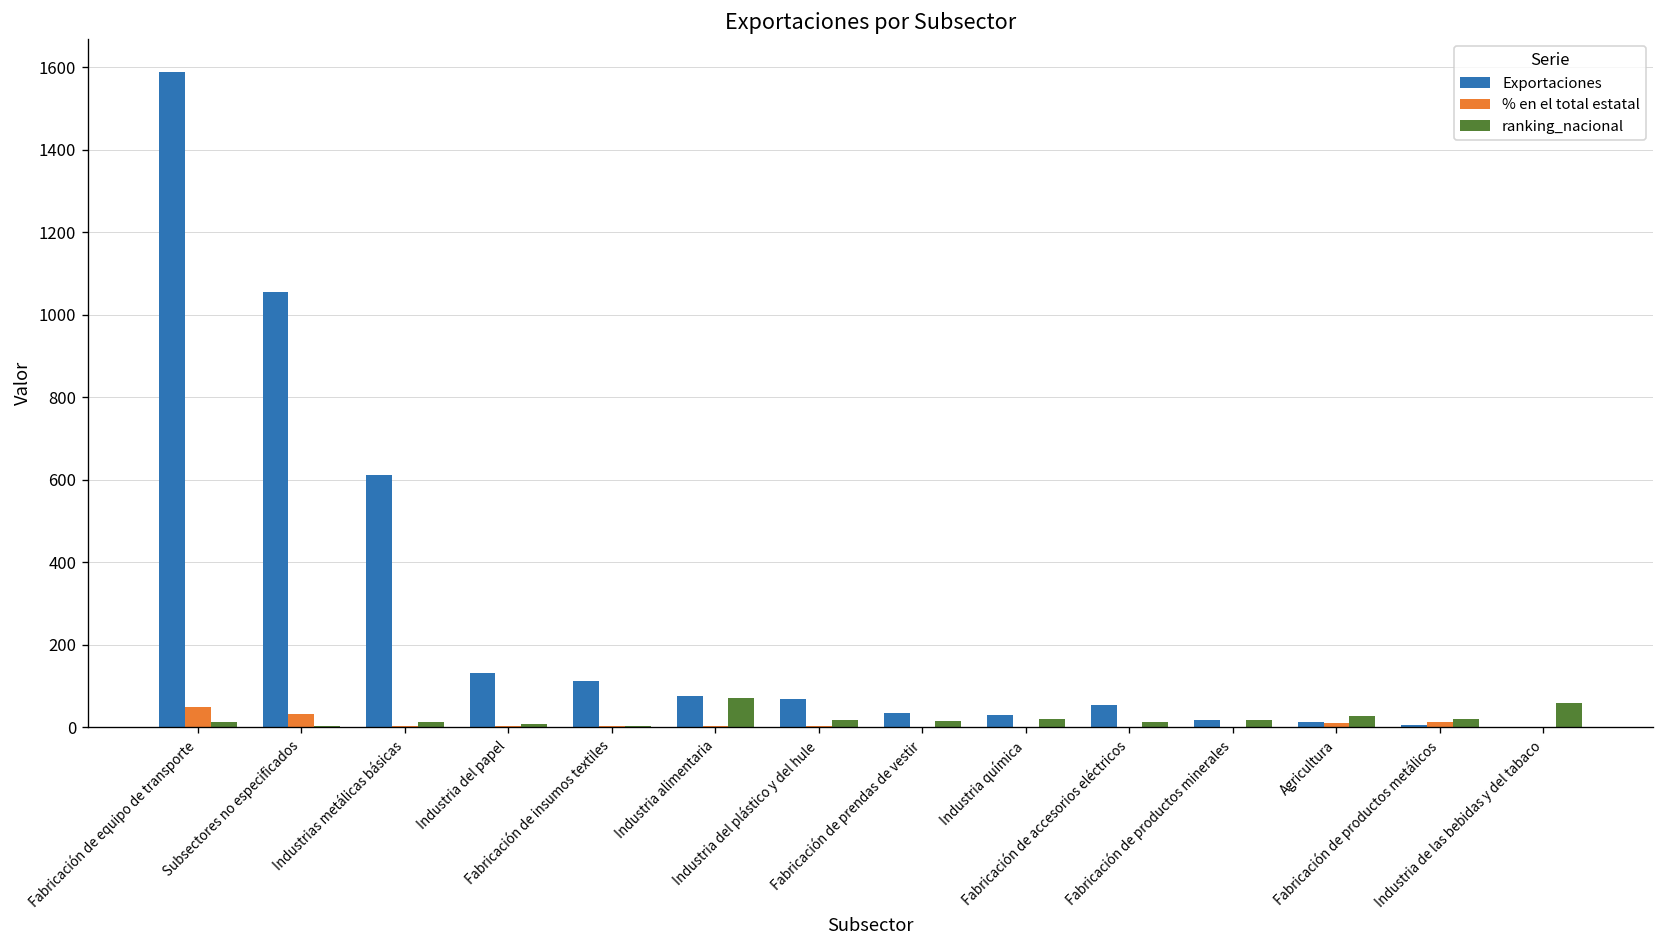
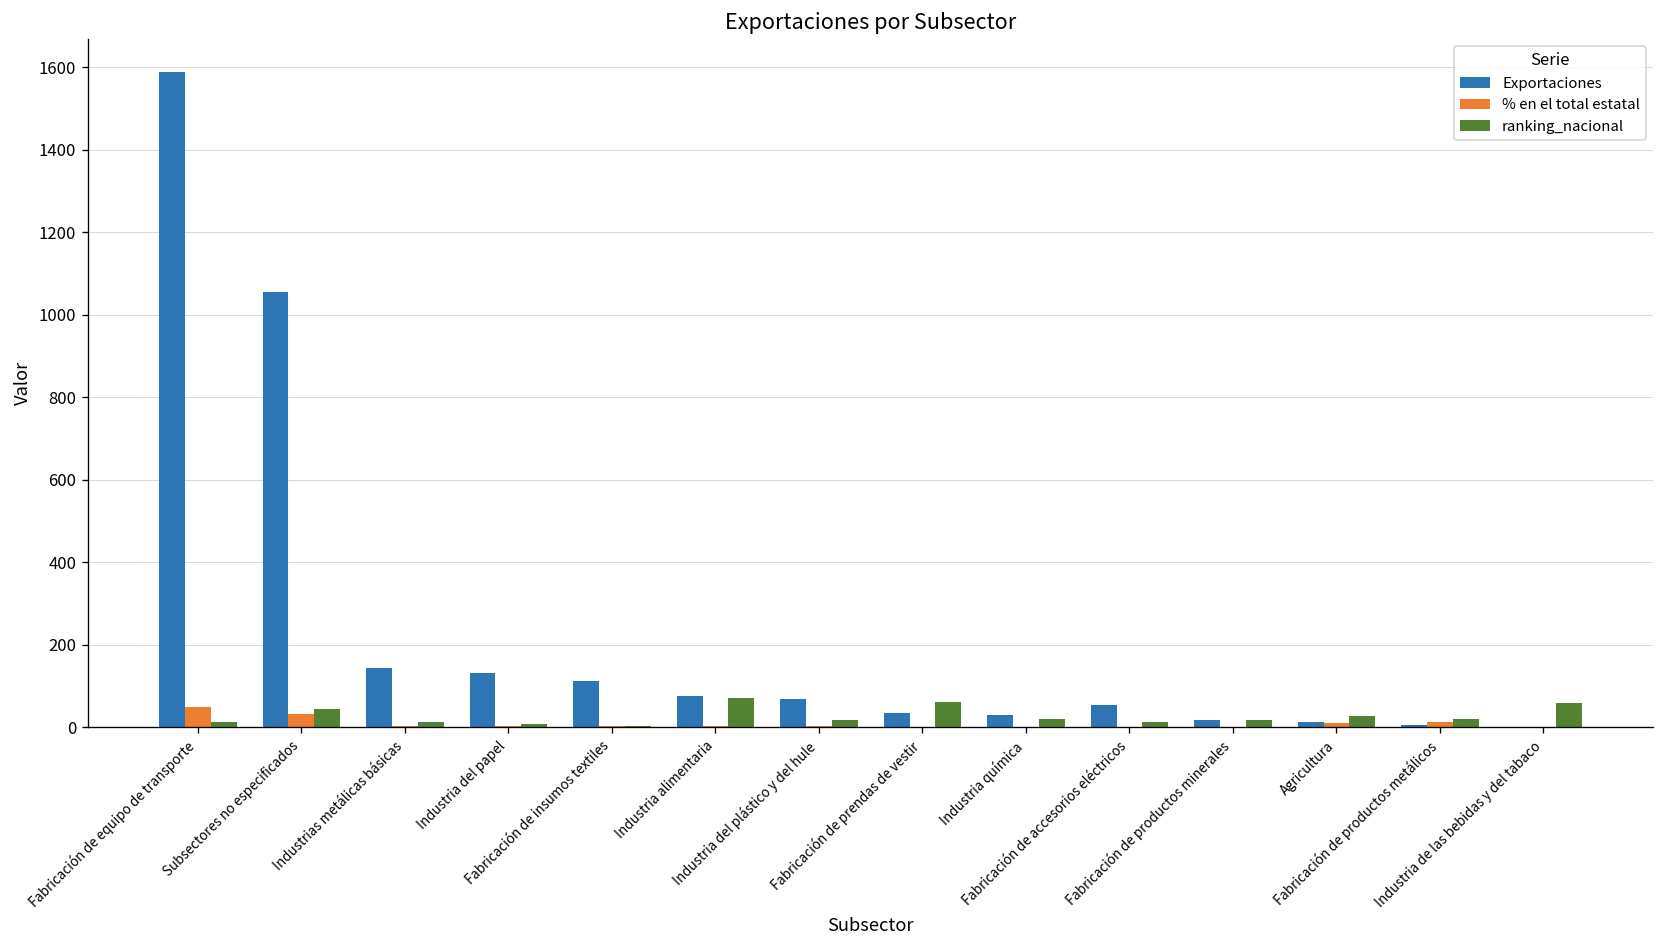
  {
    "Exportaciones": {
      "Fabricación de equipo de transporte": 1590,
      "Subsectores no especificados": 1060,
-     "Industrias metálicas básicas": 610,
+     "Industrias metálicas básicas": 140,
      "Industria del papel": 130,
      "Fabricación de insumos textiles": 110,
      "Industria alimentaria": 80,
      "Industria del plástico y del hule": 70,
      "Fabricación de prendas de vestir": 30,
      "Industria química": 30,
      "Fabricación de accesorios eléctricos": 50,
      "Fabricación de productos minerales": 20,
      "Agricultura": 10
    },
    "% en el total estatal": {
      "Fabricación de equipo de transporte": 50,
      "Subsectores no especificados": 30,
      "Agricultura": 10,
      "Fabricación de productos metálicos": 10
    },
    "ranking_nacional": {
      "Fabricación de equipo de transporte": 10,
-     "Subsectores no especificados": 0,
+     "Subsectores no especificados": 40,
      "Industrias metálicas básicas": 10,
      "Industria del papel": 10,
      "Industria alimentaria": 70,
      "Industria del plástico y del hule": 20,
-     "Fabricación de prendas de vestir": 20,
+     "Fabricación de prendas de vestir": 60,
      "Industria química": 20,
      "Fabricación de accesorios eléctricos": 10,
      "Fabricación de productos minerales": 20,
      "Agricultura": 30,
      "Fabricación de productos metálicos": 20,
      "Industria de las bebidas y del tabaco": 60
    }
  }
